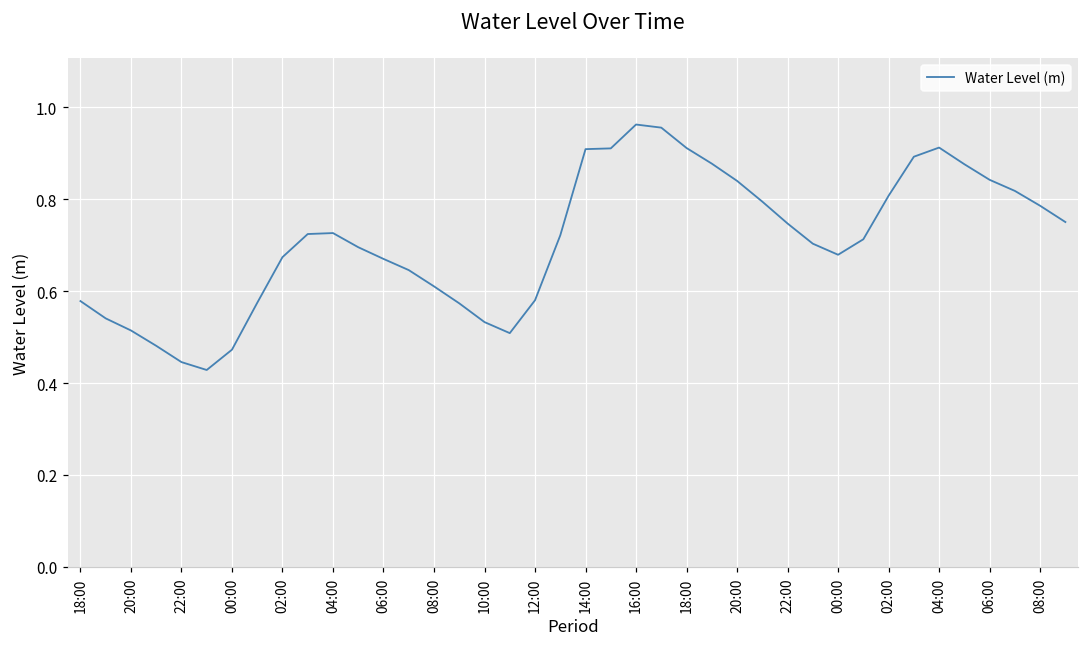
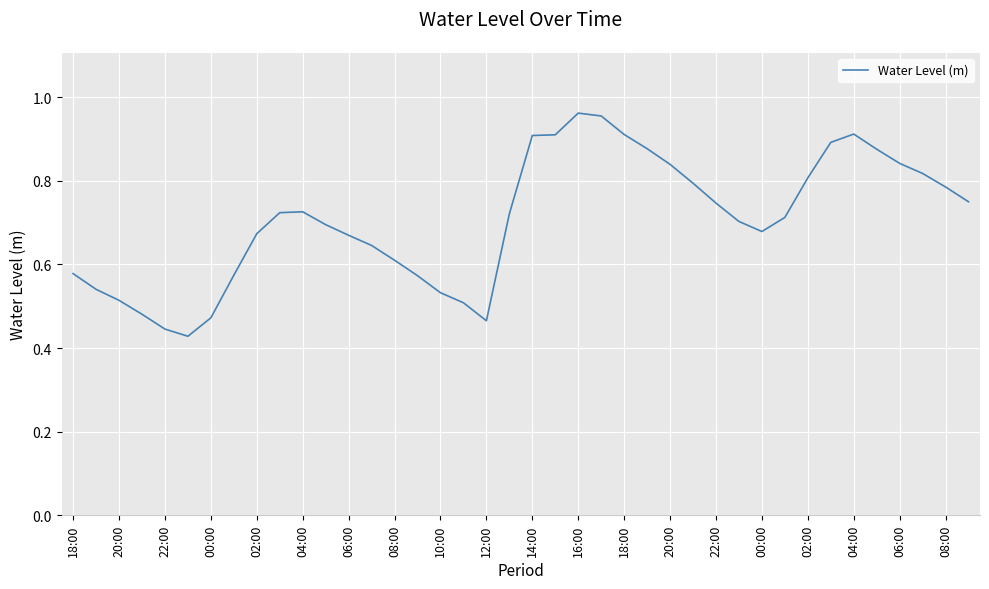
  {
    "10:00": 0.53,
-   "12:00": 0.58,
+   "12:00": 0.47,
    "14:00": 0.91,
    "16:00": 0.96
  }
